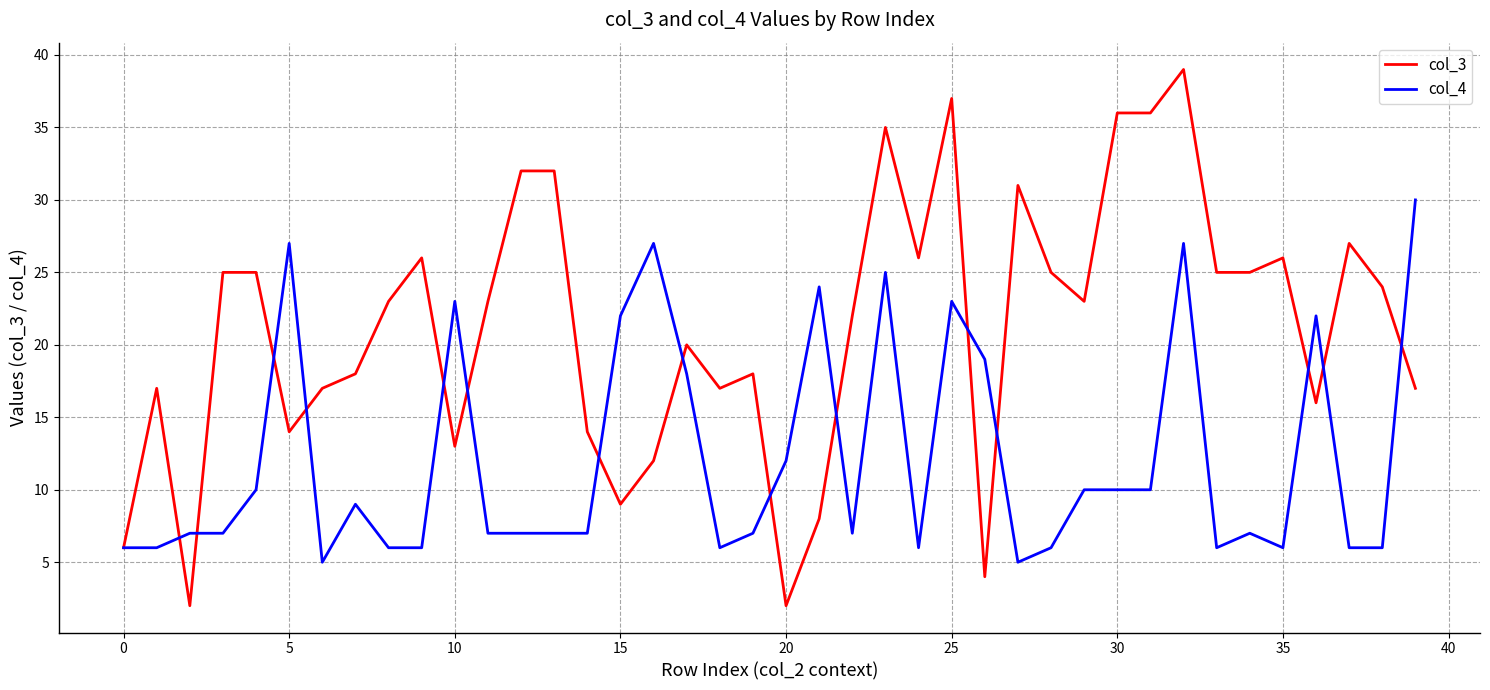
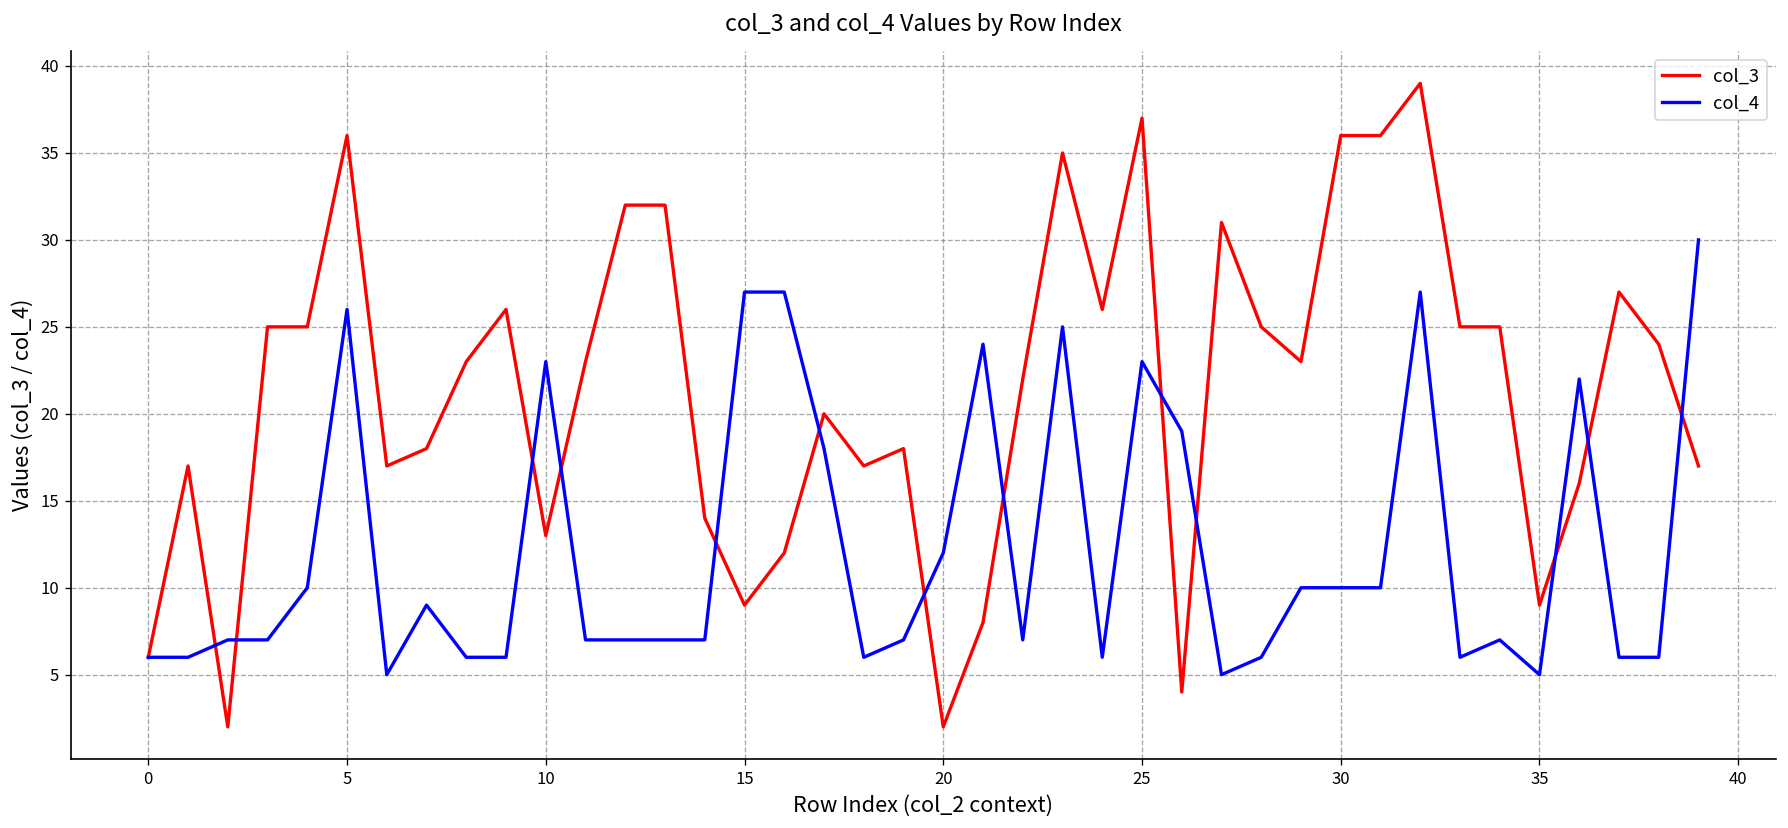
  {
    "col_3": {
-     "5": 14,
+     "5": 36,
      "10": 13,
      "15": 9,
      "20": 2,
      "25": 37,
      "30": 36,
-     "35": 26
+     "35": 9
    },
    "col_4": {
-     "5": 27,
+     "5": 26,
      "10": 23,
-     "15": 22,
+     "15": 27,
      "20": 12,
      "25": 23,
      "30": 10,
-     "35": 6
+     "35": 5
    }
  }
